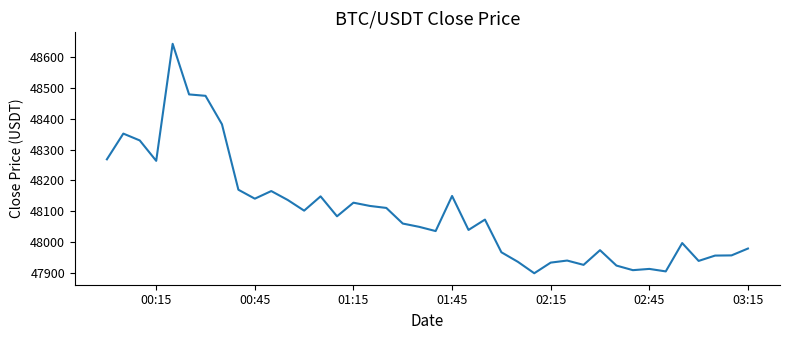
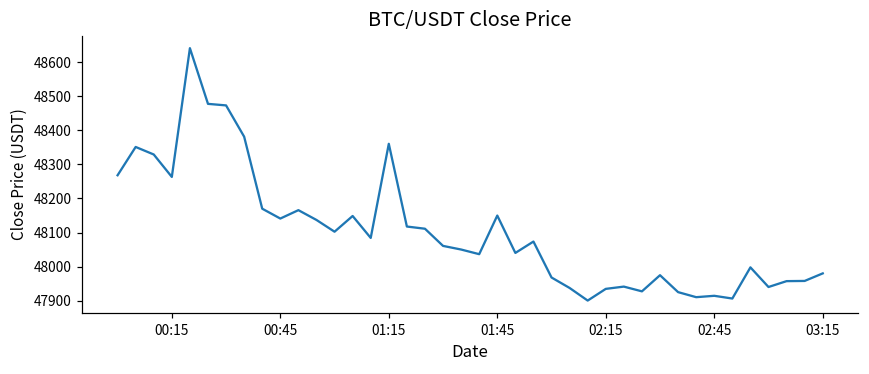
  {
    "00:15": 48260,
    "00:45": 48140,
-   "01:15": 48130,
+   "01:15": 48360,
    "01:45": 48150,
    "02:15": 47930,
    "02:45": 47910,
    "03:15": 47980
  }
